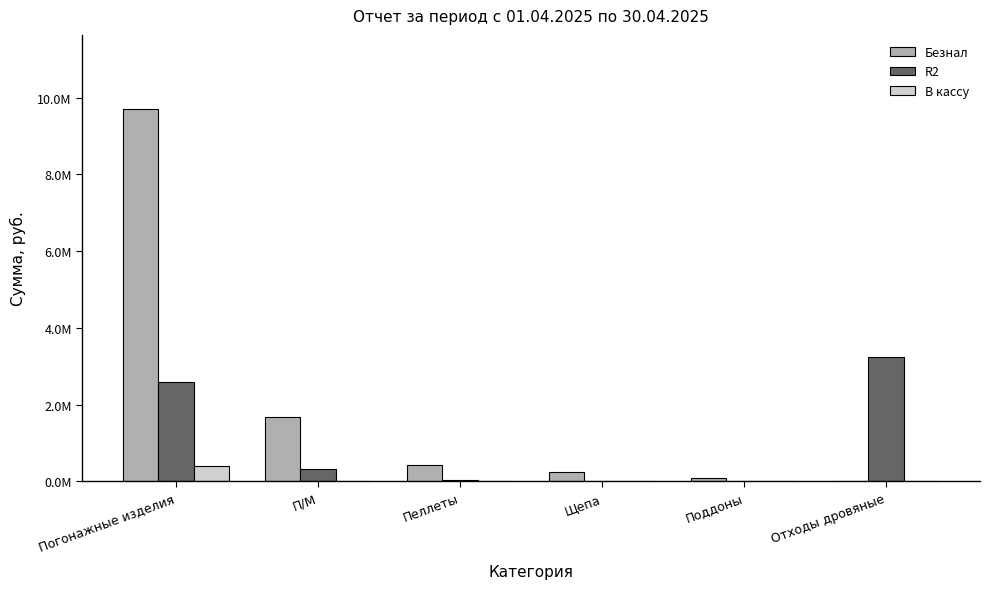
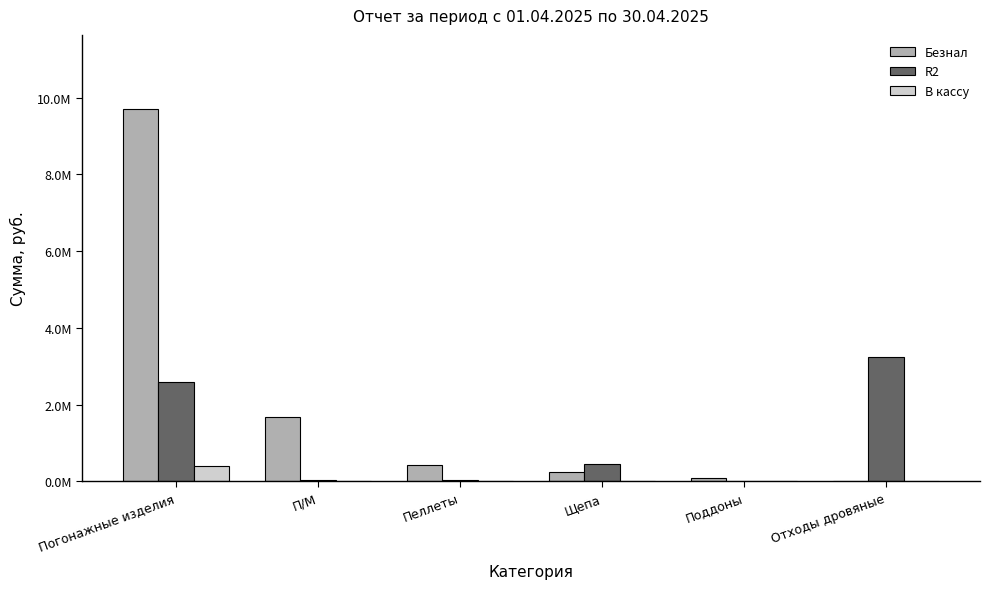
  {
    "R2": {
      "Погонажные изделия": 2600000,
-     "П/М": 300000,
-     "Щепа": 0,
+     "П/М": 0,
+     "Щепа": 400000,
      "Поддоны": 0,
      "Отходы дровяные": 3200000
    }
  }
